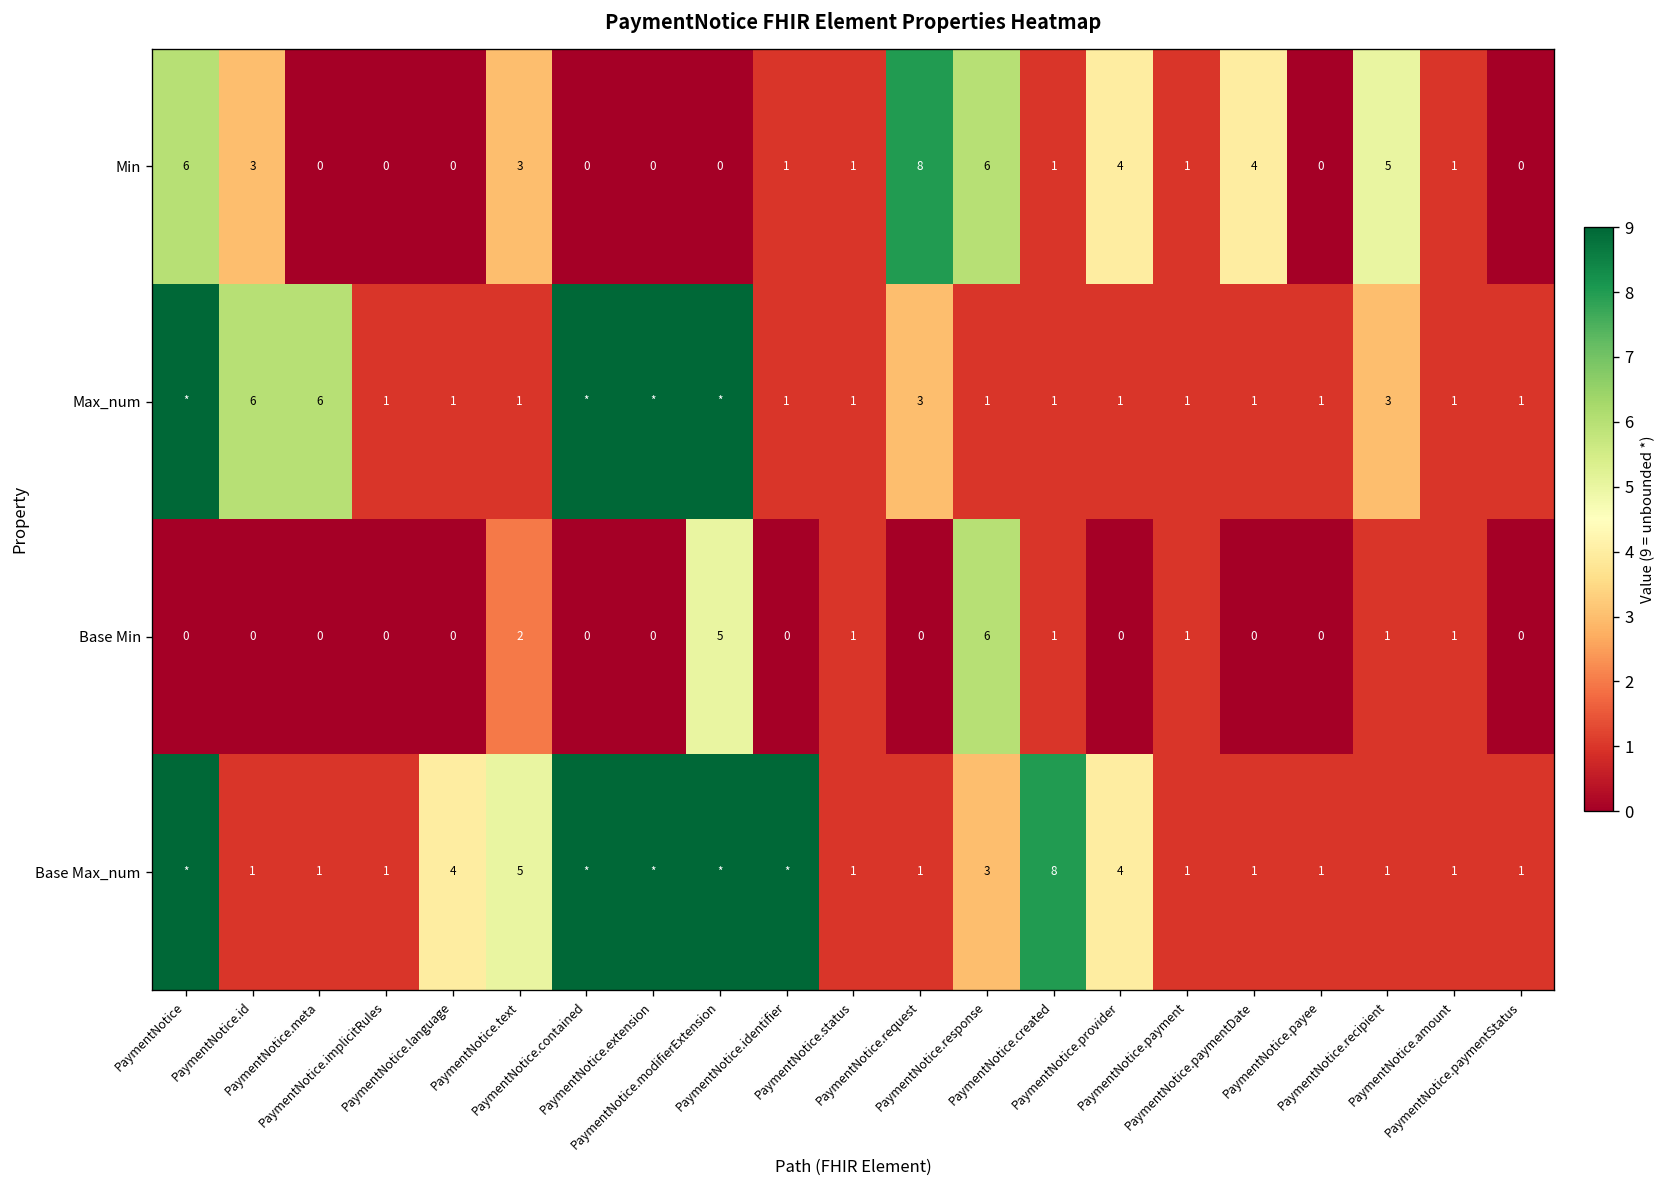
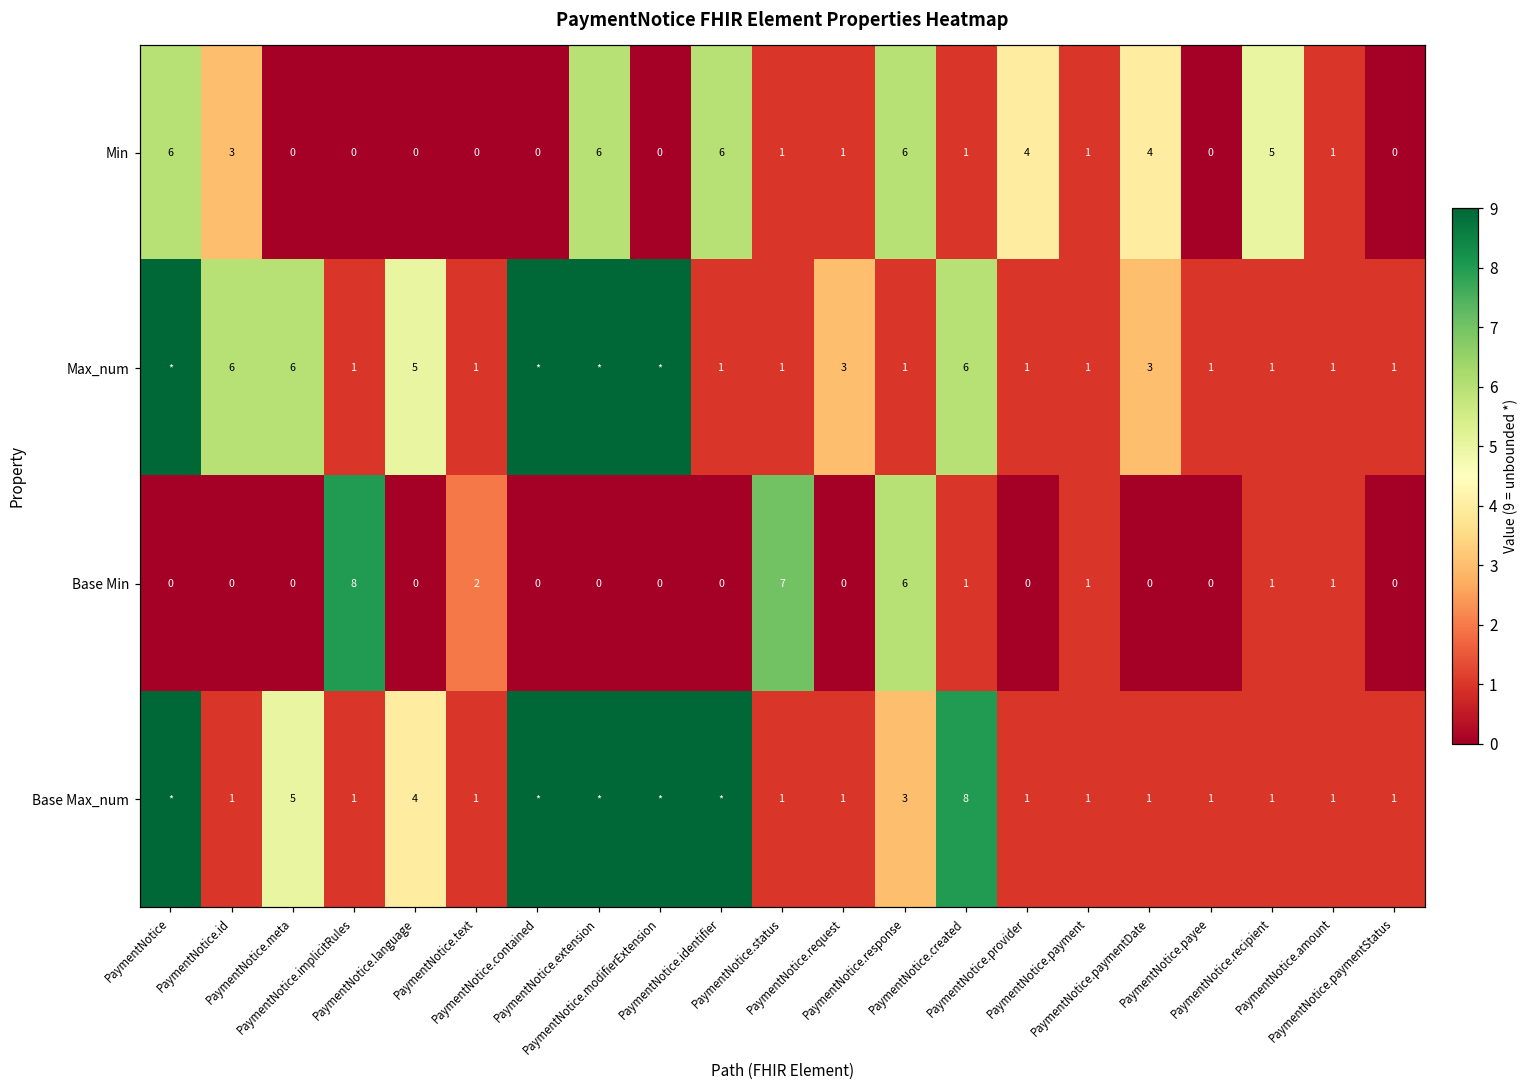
  {
    "Min": {
      "PaymentNotice": 6,
      "PaymentNotice.id": 3,
      "PaymentNotice.meta": 0,
      "PaymentNotice.implicitRules": 0,
      "PaymentNotice.language": 0,
-     "PaymentNotice.text": 3,
+     "PaymentNotice.text": 0,
      "PaymentNotice.contained": 0,
-     "PaymentNotice.extension": 0,
+     "PaymentNotice.extension": 6,
      "PaymentNotice.modifierExtension": 0,
-     "PaymentNotice.identifier": 1,
+     "PaymentNotice.identifier": 6,
      "PaymentNotice.status": 1,
-     "PaymentNotice.request": 8,
+     "PaymentNotice.request": 1,
      "PaymentNotice.response": 6,
      "PaymentNotice.created": 1,
      "PaymentNotice.provider": 4,
      "PaymentNotice.payment": 1,
      "PaymentNotice.paymentDate": 4,
      "PaymentNotice.payee": 0,
      "PaymentNotice.recipient": 5,
      "PaymentNotice.amount": 1,
      "PaymentNotice.paymentStatus": 0
    },
    "Max_num": {
      "PaymentNotice.id": 6,
      "PaymentNotice.meta": 6,
      "PaymentNotice.implicitRules": 1,
-     "PaymentNotice.language": 1,
+     "PaymentNotice.language": 5,
      "PaymentNotice.text": 1,
      "PaymentNotice.identifier": 1,
      "PaymentNotice.status": 1,
      "PaymentNotice.request": 3,
      "PaymentNotice.response": 1,
-     "PaymentNotice.created": 1,
+     "PaymentNotice.created": 6,
      "PaymentNotice.provider": 1,
      "PaymentNotice.payment": 1,
-     "PaymentNotice.paymentDate": 1,
+     "PaymentNotice.paymentDate": 3,
      "PaymentNotice.payee": 1,
-     "PaymentNotice.recipient": 3,
+     "PaymentNotice.recipient": 1,
      "PaymentNotice.amount": 1,
      "PaymentNotice.paymentStatus": 1
    },
    "Base Min": {
      "PaymentNotice": 0,
      "PaymentNotice.id": 0,
      "PaymentNotice.meta": 0,
-     "PaymentNotice.implicitRules": 0,
+     "PaymentNotice.implicitRules": 8,
      "PaymentNotice.language": 0,
      "PaymentNotice.text": 2,
      "PaymentNotice.contained": 0,
      "PaymentNotice.extension": 0,
-     "PaymentNotice.modifierExtension": 5,
+     "PaymentNotice.modifierExtension": 0,
      "PaymentNotice.identifier": 0,
-     "PaymentNotice.status": 1,
+     "PaymentNotice.status": 7,
      "PaymentNotice.request": 0,
      "PaymentNotice.response": 6,
      "PaymentNotice.created": 1,
      "PaymentNotice.provider": 0,
      "PaymentNotice.payment": 1,
      "PaymentNotice.paymentDate": 0,
      "PaymentNotice.payee": 0,
      "PaymentNotice.recipient": 1,
      "PaymentNotice.amount": 1,
      "PaymentNotice.paymentStatus": 0
    },
    "Base Max_num": {
      "PaymentNotice.id": 1,
-     "PaymentNotice.meta": 1,
+     "PaymentNotice.meta": 5,
      "PaymentNotice.implicitRules": 1,
      "PaymentNotice.language": 4,
-     "PaymentNotice.text": 5,
+     "PaymentNotice.text": 1,
      "PaymentNotice.status": 1,
      "PaymentNotice.request": 1,
      "PaymentNotice.response": 3,
      "PaymentNotice.created": 8,
-     "PaymentNotice.provider": 4,
+     "PaymentNotice.provider": 1,
      "PaymentNotice.payment": 1,
      "PaymentNotice.paymentDate": 1,
      "PaymentNotice.payee": 1,
      "PaymentNotice.recipient": 1,
      "PaymentNotice.amount": 1,
      "PaymentNotice.paymentStatus": 1
    }
  }
